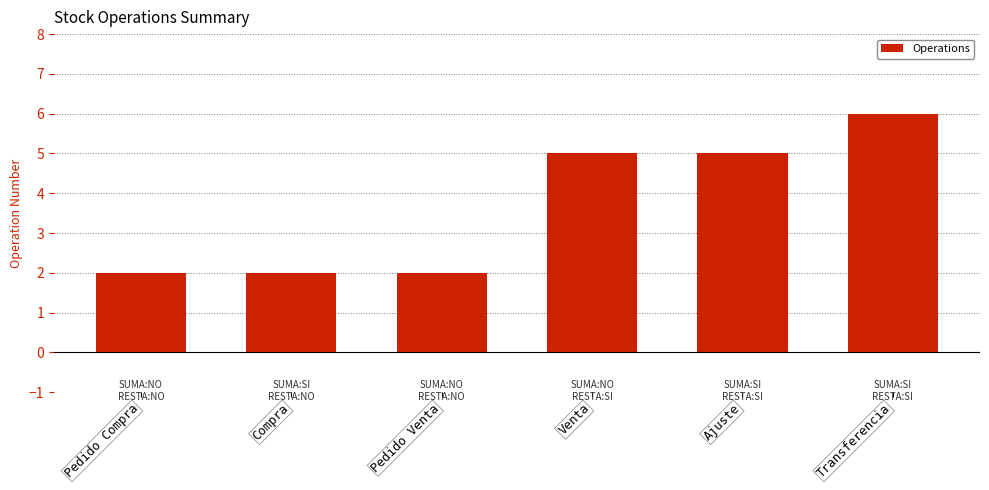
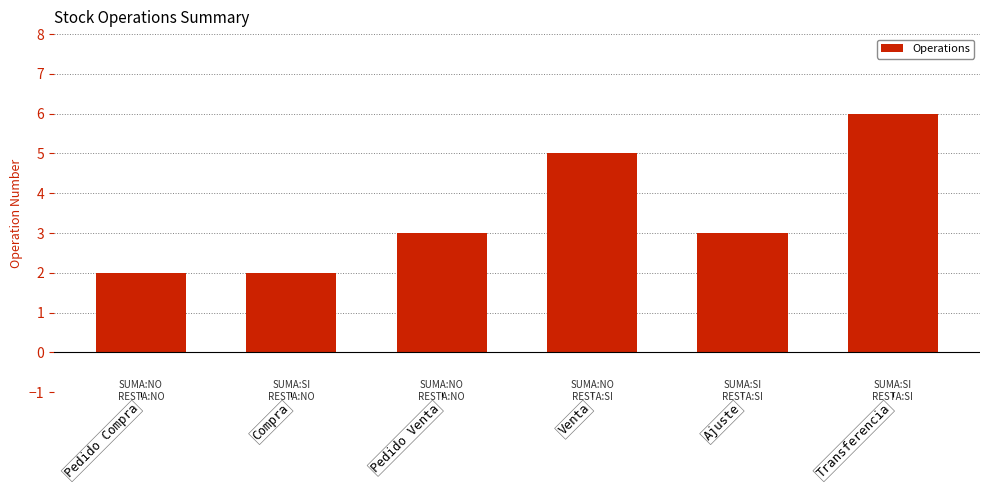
  {
    "Pedido Compra": 2,
    "Compra": 2,
-   "Pedido Venta": 2,
+   "Pedido Venta": 3,
    "Venta": 5,
-   "Ajuste": 5,
+   "Ajuste": 3,
    "Transferencia": 6
  }
